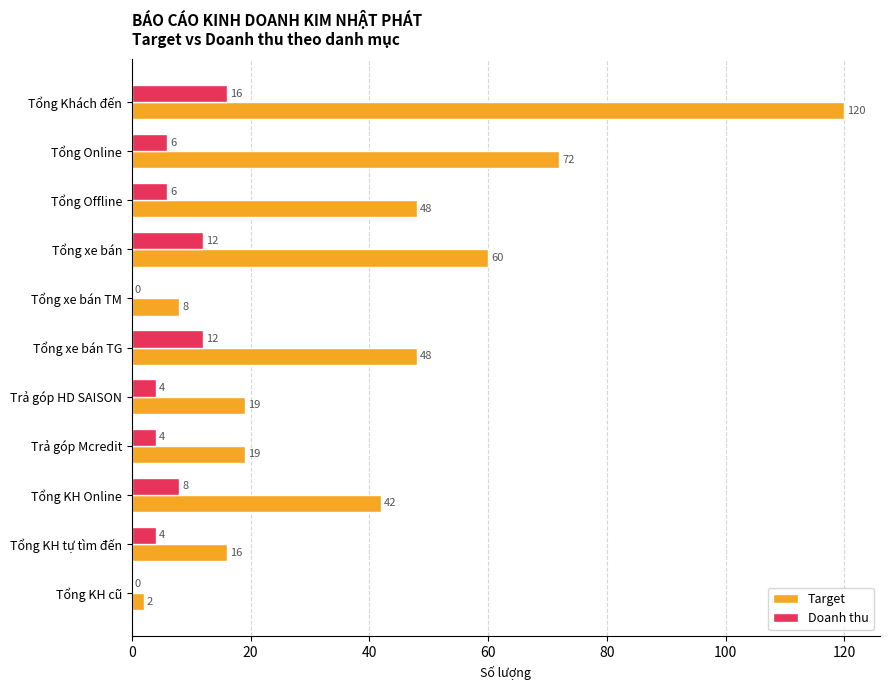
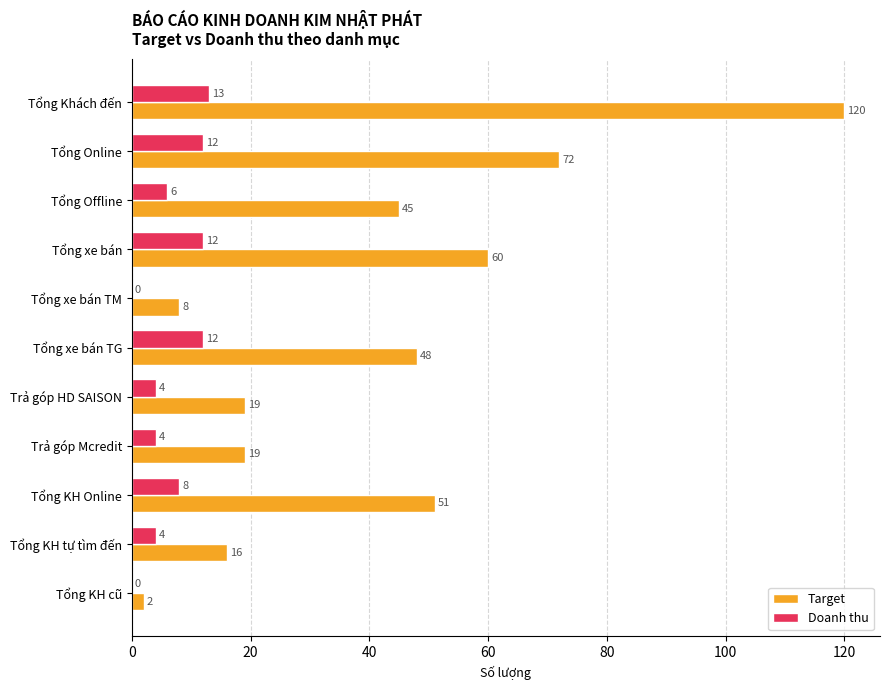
  {
    "Target": {
      "Tổng Khách đến": 120,
      "Tổng Online": 72,
-     "Tổng Offline": 48,
+     "Tổng Offline": 45,
      "Tổng xe bán": 60,
      "Tổng xe bán TM": 8,
      "Tổng xe bán TG": 48,
      "Trả góp HD SAISON": 19,
      "Trả góp Mcredit": 19,
-     "Tổng KH Online": 42,
+     "Tổng KH Online": 51,
      "Tổng KH tự tìm đến": 16,
      "Tổng KH cũ": 2
    },
    "Doanh thu": {
-     "Tổng Khách đến": 16,
-     "Tổng Online": 6,
+     "Tổng Khách đến": 13,
+     "Tổng Online": 12,
      "Tổng Offline": 6,
      "Tổng xe bán": 12,
      "Tổng xe bán TM": 0,
      "Tổng xe bán TG": 12,
      "Trả góp HD SAISON": 4,
      "Trả góp Mcredit": 4,
      "Tổng KH Online": 8,
      "Tổng KH tự tìm đến": 4,
      "Tổng KH cũ": 0
    }
  }
